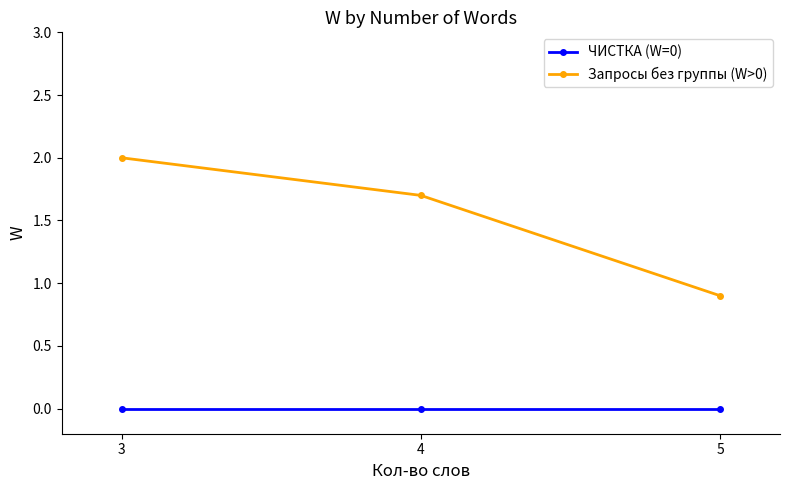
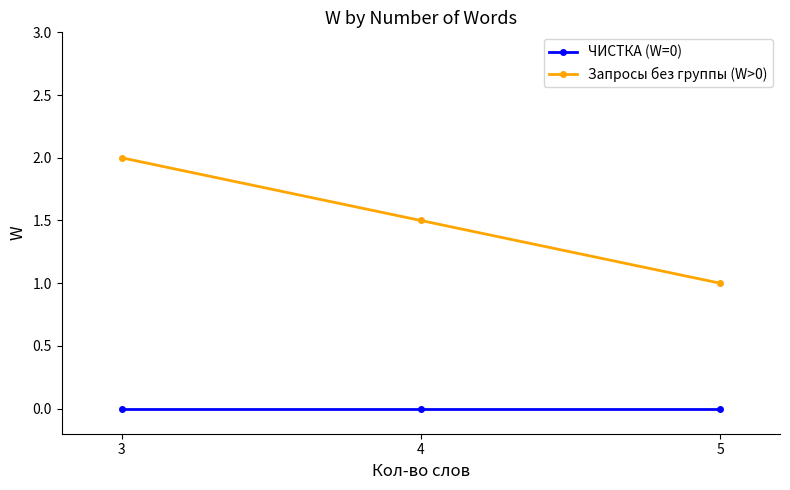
  {
    "ЧИСТКА (W=0)": {
      "3": 0.0,
      "4": 0.0,
      "5": 0.0
    },
    "Запросы без группы (W>0)": {
      "3": 2.0,
-     "4": 1.7,
-     "5": 0.9
+     "4": 1.5,
+     "5": 1.0
    }
  }
